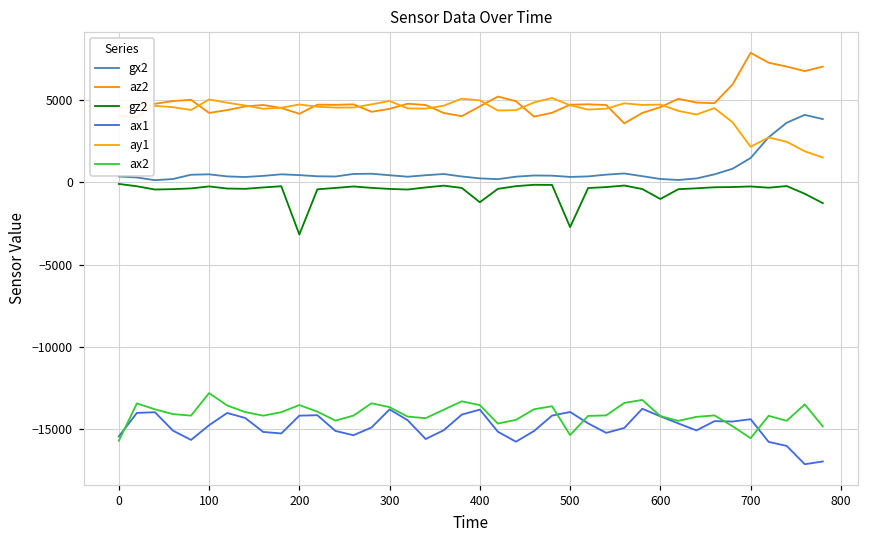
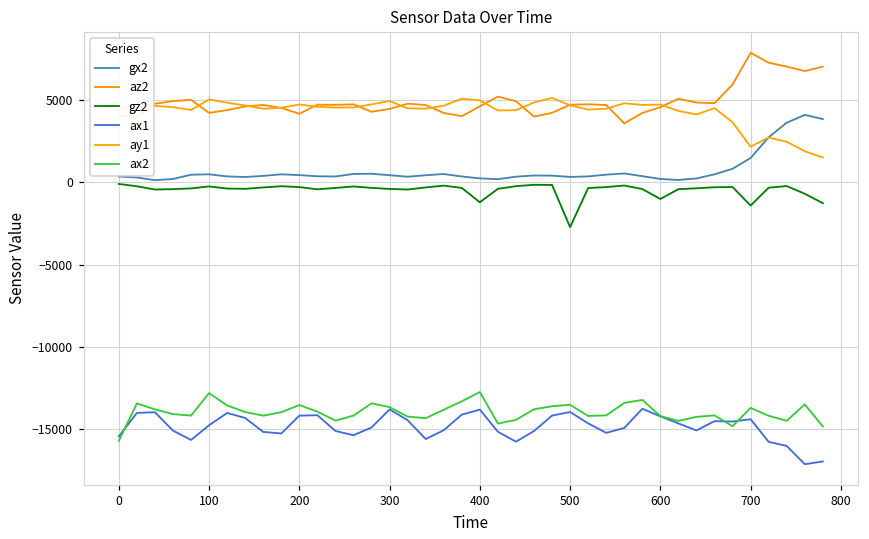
  {
    "gz2": {
      "0": -100,
      "100": -200,
-     "200": -3200,
+     "200": -300,
      "300": -400,
      "400": -1200,
      "500": -2700,
      "600": -1000,
-     "700": -200
+     "700": -1400
    },
    "ax2": {
      "0": -15700,
      "100": -12800,
      "200": -13500,
-     "400": -13500,
-     "500": -15300,
-     "700": -15500
+     "400": -12700,
+     "500": -13500,
+     "700": -13700
    }
  }
